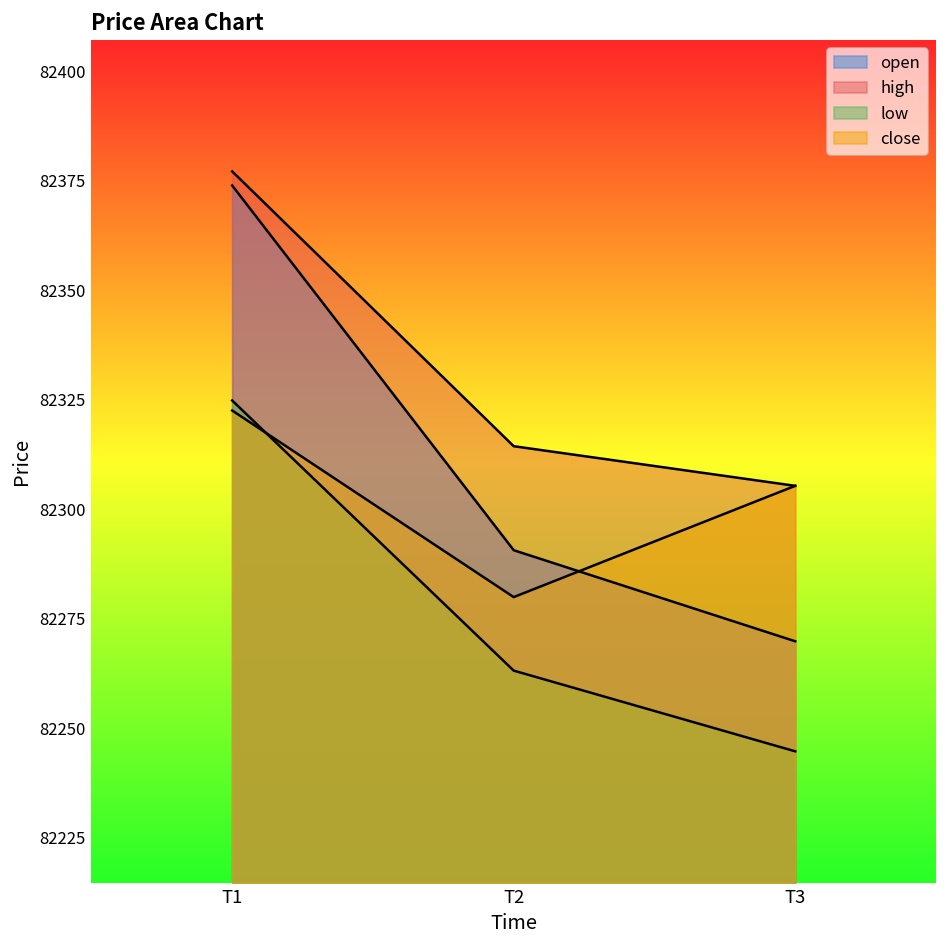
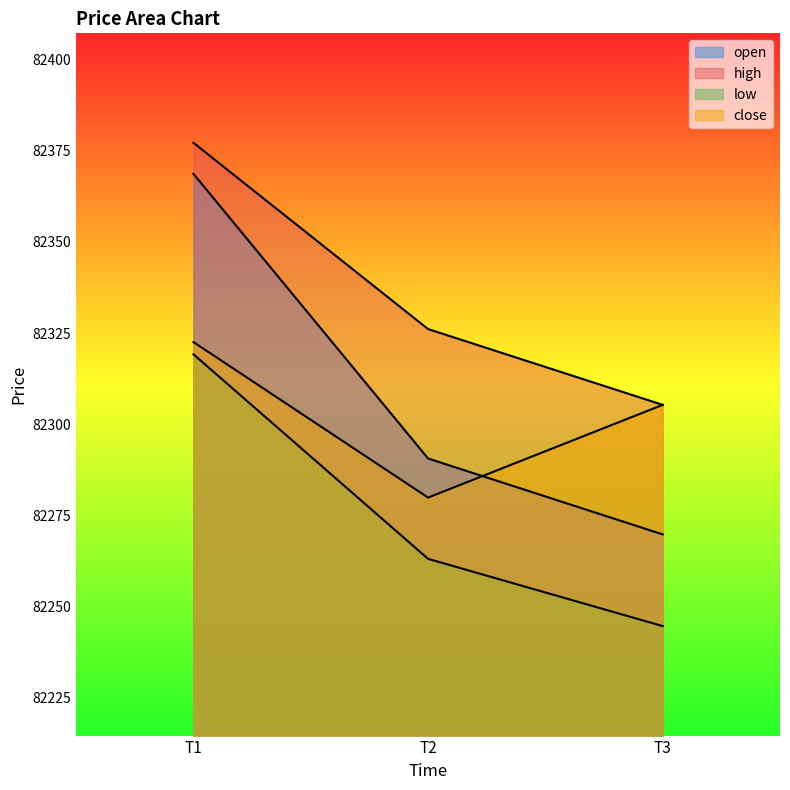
  {
    "open": {
-     "T1": 82374,
+     "T1": 82369,
      "T2": 82291,
      "T3": 82270
    },
    "high": {
      "T1": 82377,
-     "T2": 82314
+     "T2": 82326
    },
    "low": {
-     "T1": 82325,
+     "T1": 82319,
      "T2": 82263,
      "T3": 82245
    },
    "close": {
      "T1": 82323,
      "T2": 82280
    }
  }
